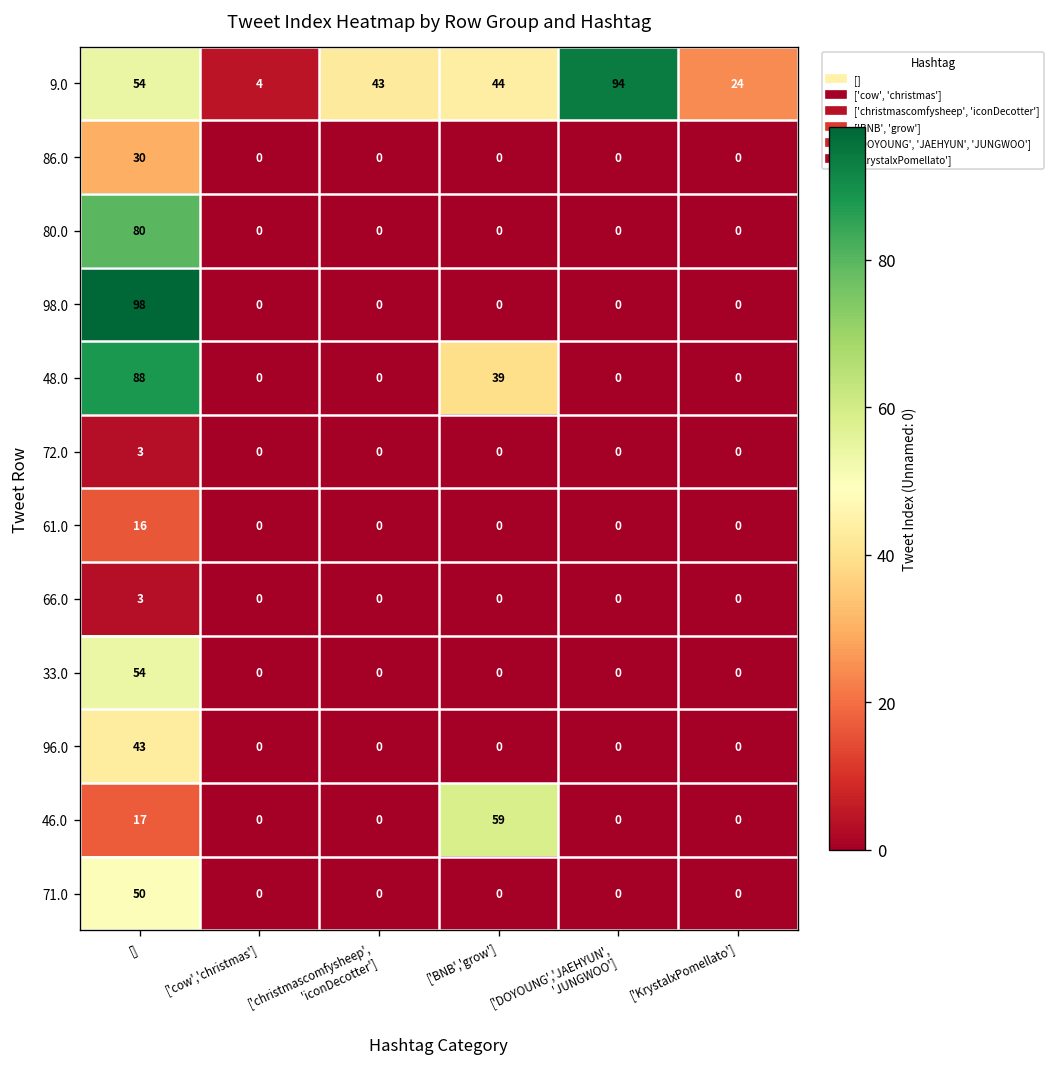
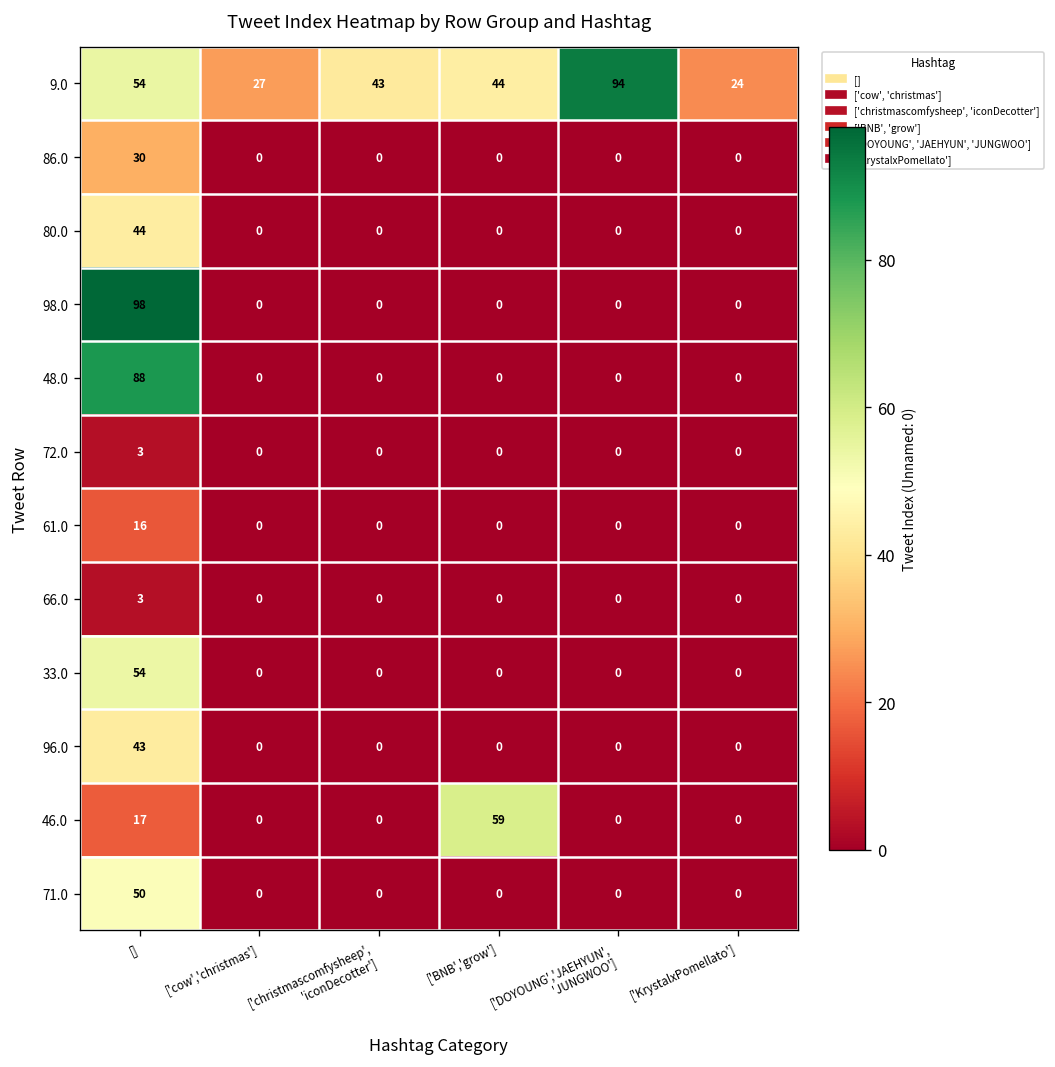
  {
    "9.0": {
      "[]": 54,
-     "['cow','christmas']": 4,
+     "['cow','christmas']": 27,
      "['christmascomfysheep', 'iconDecotter']": 43,
      "['BNB','grow']": 44,
      "['DOYOUNG','JAEHYUN', 'JUNGWOO']": 94,
      "['KrystalxPomellato']": 24
    },
    "86.0": {
      "[]": 30,
      "['cow','christmas']": 0,
      "['christmascomfysheep', 'iconDecotter']": 0,
      "['BNB','grow']": 0,
      "['DOYOUNG','JAEHYUN', 'JUNGWOO']": 0,
      "['KrystalxPomellato']": 0
    },
    "80.0": {
-     "[]": 80,
+     "[]": 44,
      "['cow','christmas']": 0,
      "['christmascomfysheep', 'iconDecotter']": 0,
      "['BNB','grow']": 0,
      "['DOYOUNG','JAEHYUN', 'JUNGWOO']": 0,
      "['KrystalxPomellato']": 0
    },
    "98.0": {
      "[]": 98,
      "['cow','christmas']": 0,
      "['christmascomfysheep', 'iconDecotter']": 0,
      "['BNB','grow']": 0,
      "['DOYOUNG','JAEHYUN', 'JUNGWOO']": 0,
      "['KrystalxPomellato']": 0
    },
    "48.0": {
      "[]": 88,
      "['cow','christmas']": 0,
      "['christmascomfysheep', 'iconDecotter']": 0,
-     "['BNB','grow']": 39,
+     "['BNB','grow']": 0,
      "['DOYOUNG','JAEHYUN', 'JUNGWOO']": 0,
      "['KrystalxPomellato']": 0
    },
    "72.0": {
      "[]": 3,
      "['cow','christmas']": 0,
      "['christmascomfysheep', 'iconDecotter']": 0,
      "['BNB','grow']": 0,
      "['DOYOUNG','JAEHYUN', 'JUNGWOO']": 0,
      "['KrystalxPomellato']": 0
    },
    "61.0": {
      "[]": 16,
      "['cow','christmas']": 0,
      "['christmascomfysheep', 'iconDecotter']": 0,
      "['BNB','grow']": 0,
      "['DOYOUNG','JAEHYUN', 'JUNGWOO']": 0,
      "['KrystalxPomellato']": 0
    },
    "66.0": {
      "[]": 3,
      "['cow','christmas']": 0,
      "['christmascomfysheep', 'iconDecotter']": 0,
      "['BNB','grow']": 0,
      "['DOYOUNG','JAEHYUN', 'JUNGWOO']": 0,
      "['KrystalxPomellato']": 0
    },
    "33.0": {
      "[]": 54,
      "['cow','christmas']": 0,
      "['christmascomfysheep', 'iconDecotter']": 0,
      "['BNB','grow']": 0,
      "['DOYOUNG','JAEHYUN', 'JUNGWOO']": 0,
      "['KrystalxPomellato']": 0
    },
    "96.0": {
      "[]": 43,
      "['cow','christmas']": 0,
      "['christmascomfysheep', 'iconDecotter']": 0,
      "['BNB','grow']": 0,
      "['DOYOUNG','JAEHYUN', 'JUNGWOO']": 0,
      "['KrystalxPomellato']": 0
    },
    "46.0": {
      "[]": 17,
      "['cow','christmas']": 0,
      "['christmascomfysheep', 'iconDecotter']": 0,
      "['BNB','grow']": 59,
      "['DOYOUNG','JAEHYUN', 'JUNGWOO']": 0,
      "['KrystalxPomellato']": 0
    },
    "71.0": {
      "[]": 50,
      "['cow','christmas']": 0,
      "['christmascomfysheep', 'iconDecotter']": 0,
      "['BNB','grow']": 0,
      "['DOYOUNG','JAEHYUN', 'JUNGWOO']": 0,
      "['KrystalxPomellato']": 0
    }
  }
